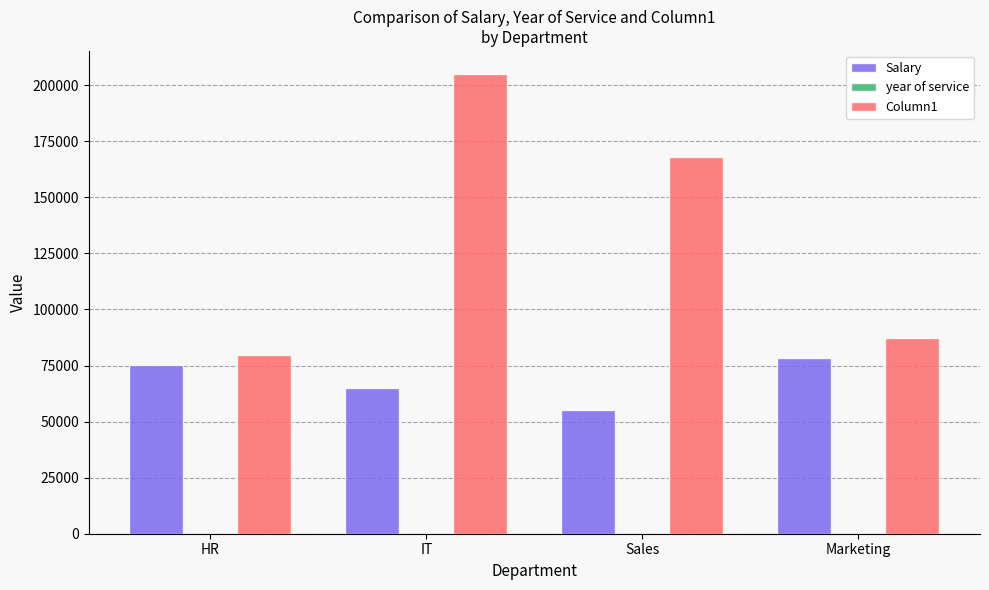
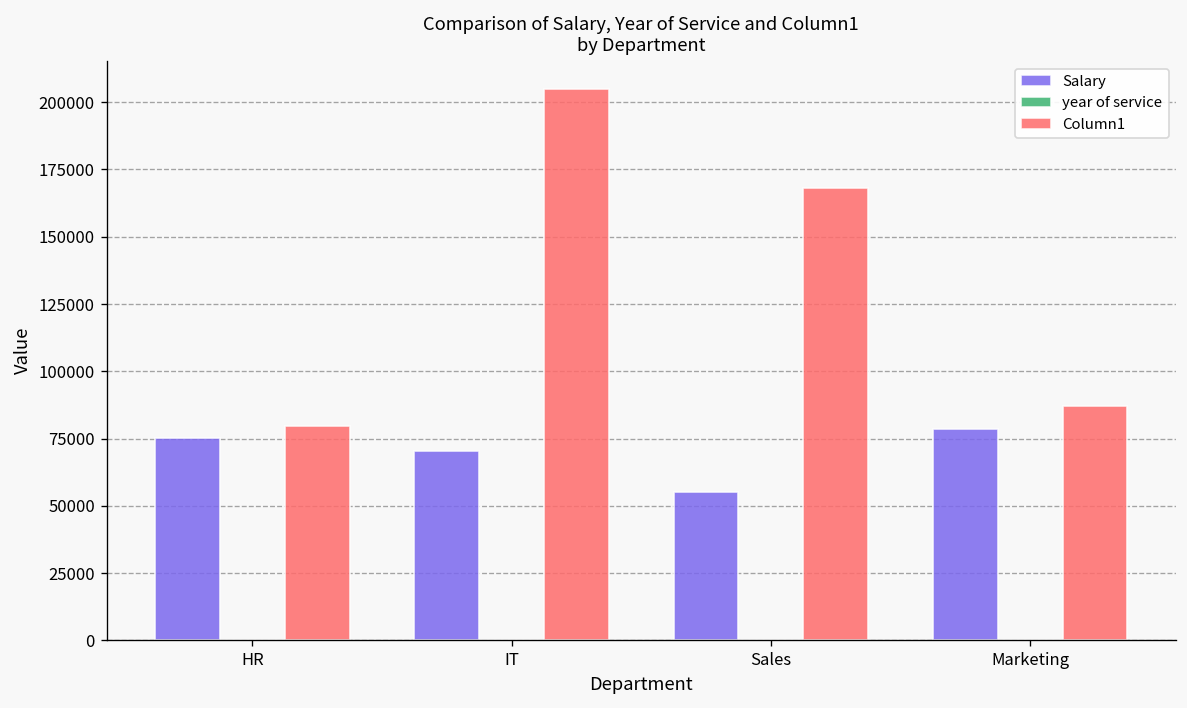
  {
    "Salary": {
      "HR": 75000,
-     "IT": 65000,
+     "IT": 71000,
      "Sales": 55000,
      "Marketing": 78000
    },
    "Column1": {
      "HR": 80000,
      "IT": 205000,
      "Sales": 168000,
      "Marketing": 87000
    }
  }
